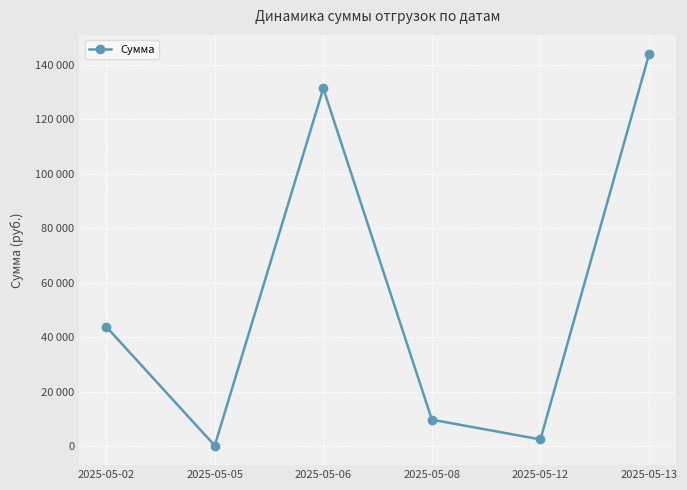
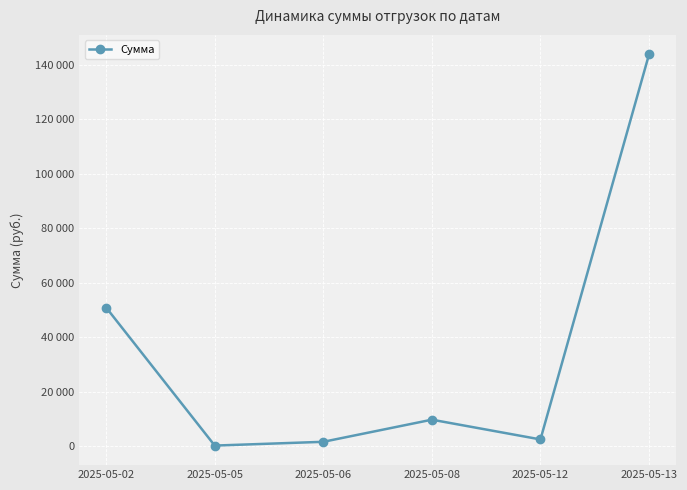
  {
-   "2025-05-02": 44000,
+   "2025-05-02": 51000,
    "2025-05-05": 0,
-   "2025-05-06": 131000,
+   "2025-05-06": 2000,
    "2025-05-08": 10000,
    "2025-05-12": 3000,
    "2025-05-13": 144000
  }
